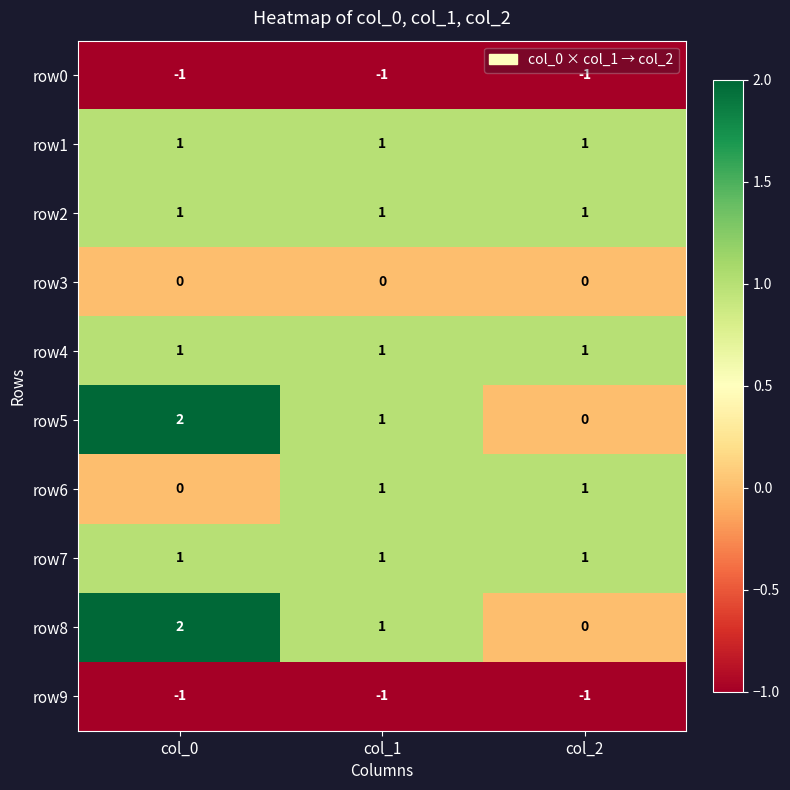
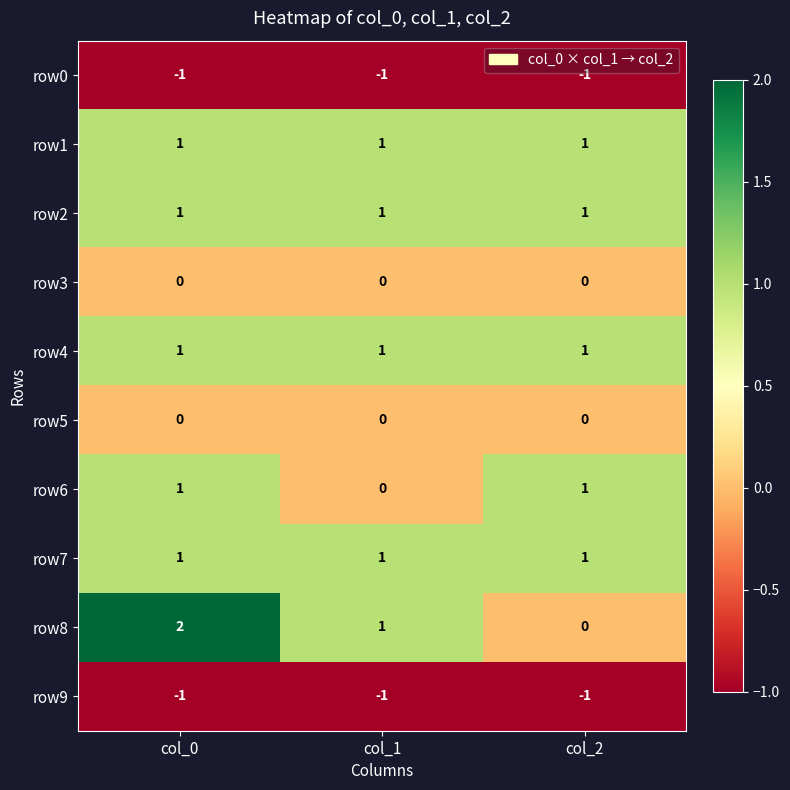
  {
    "row0": {
      "col_0": -1,
      "col_1": -1
    },
    "row1": {
      "col_0": 1,
      "col_1": 1,
      "col_2": 1
    },
    "row2": {
      "col_0": 1,
      "col_1": 1,
      "col_2": 1
    },
    "row3": {
      "col_0": 0,
      "col_1": 0,
      "col_2": 0
    },
    "row4": {
      "col_0": 1,
      "col_1": 1,
      "col_2": 1
    },
    "row5": {
-     "col_0": 2,
-     "col_1": 1,
+     "col_0": 0,
+     "col_1": 0,
      "col_2": 0
    },
    "row6": {
-     "col_0": 0,
-     "col_1": 1,
+     "col_0": 1,
+     "col_1": 0,
      "col_2": 1
    },
    "row7": {
      "col_0": 1,
      "col_1": 1,
      "col_2": 1
    },
    "row8": {
      "col_0": 2,
      "col_1": 1,
      "col_2": 0
    },
    "row9": {
      "col_0": -1,
      "col_1": -1,
      "col_2": -1
    }
  }
